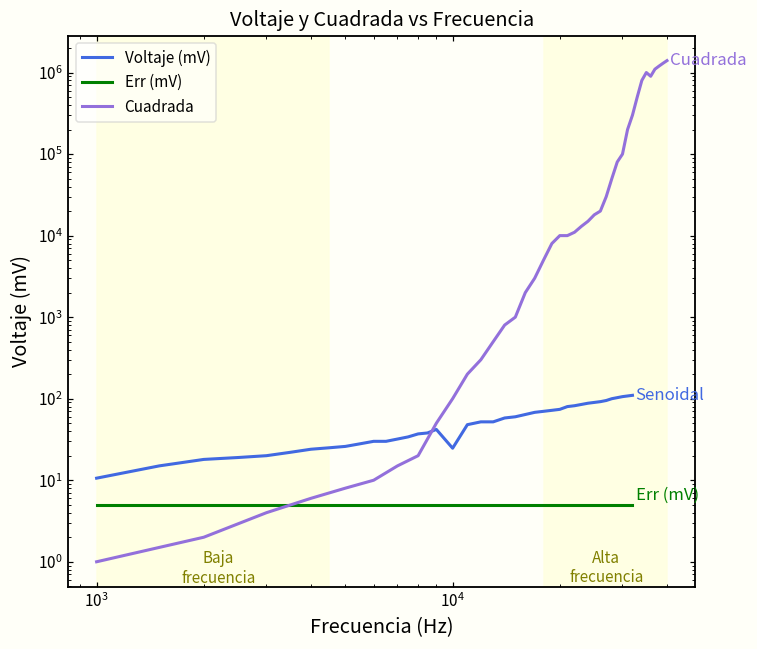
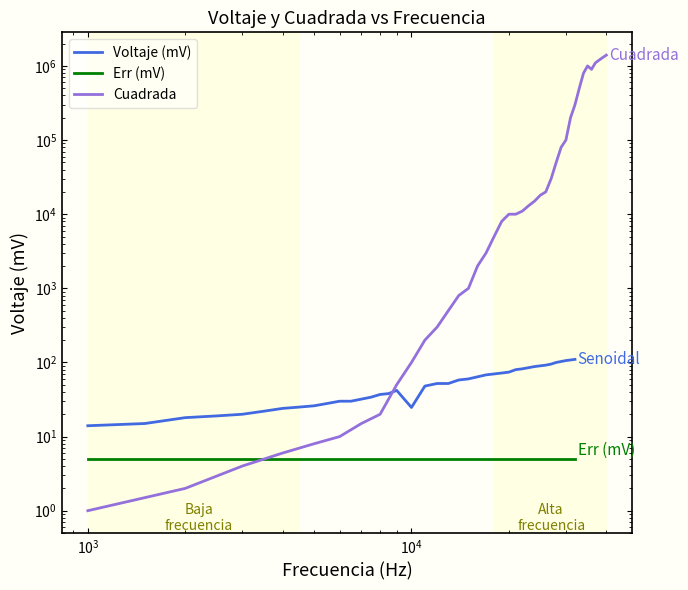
  {
    "Voltaje (mV)": {
-     "10^3": 11,
+     "10^3": 14,
      "10^4": 25
    },
    "Err (mV)": {
      "10^3": 5,
      "10^4": 5
    },
    "Cuadrada": {
      "10^3": 1,
      "10^4": 100
    }
  }
